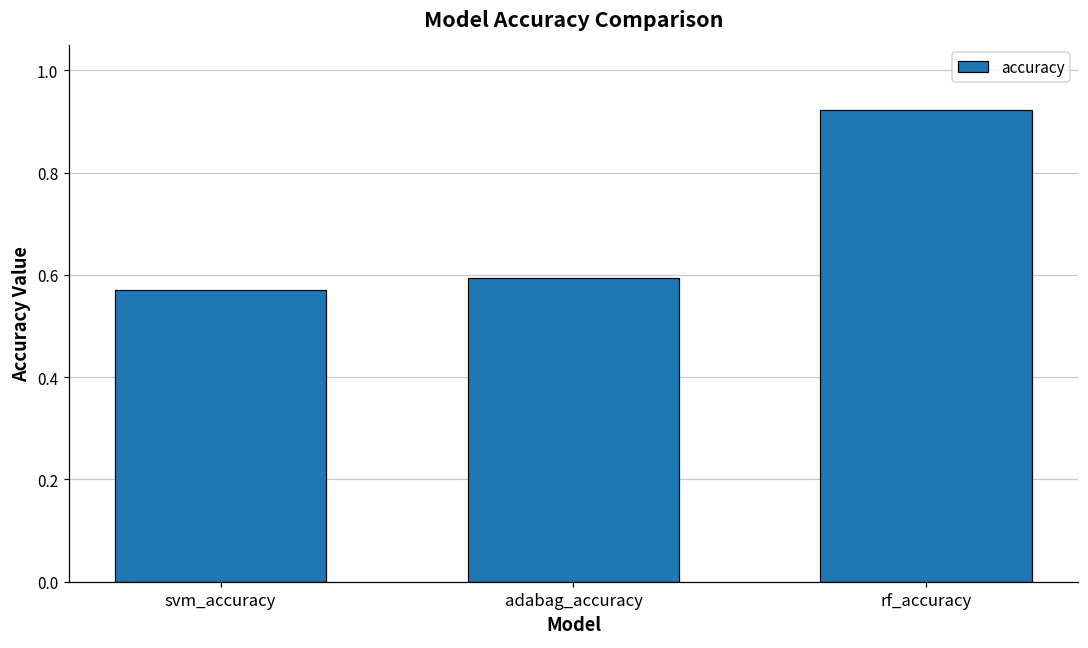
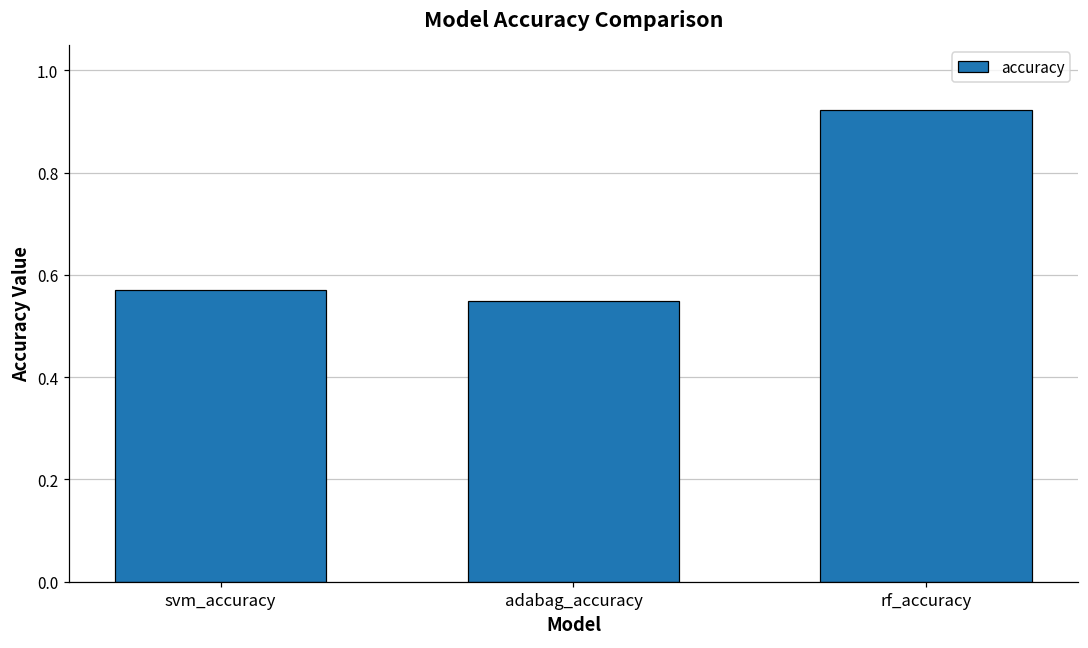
  {
    "svm_accuracy": 0.57,
-   "adabag_accuracy": 0.59,
+   "adabag_accuracy": 0.55,
    "rf_accuracy": 0.92
  }
